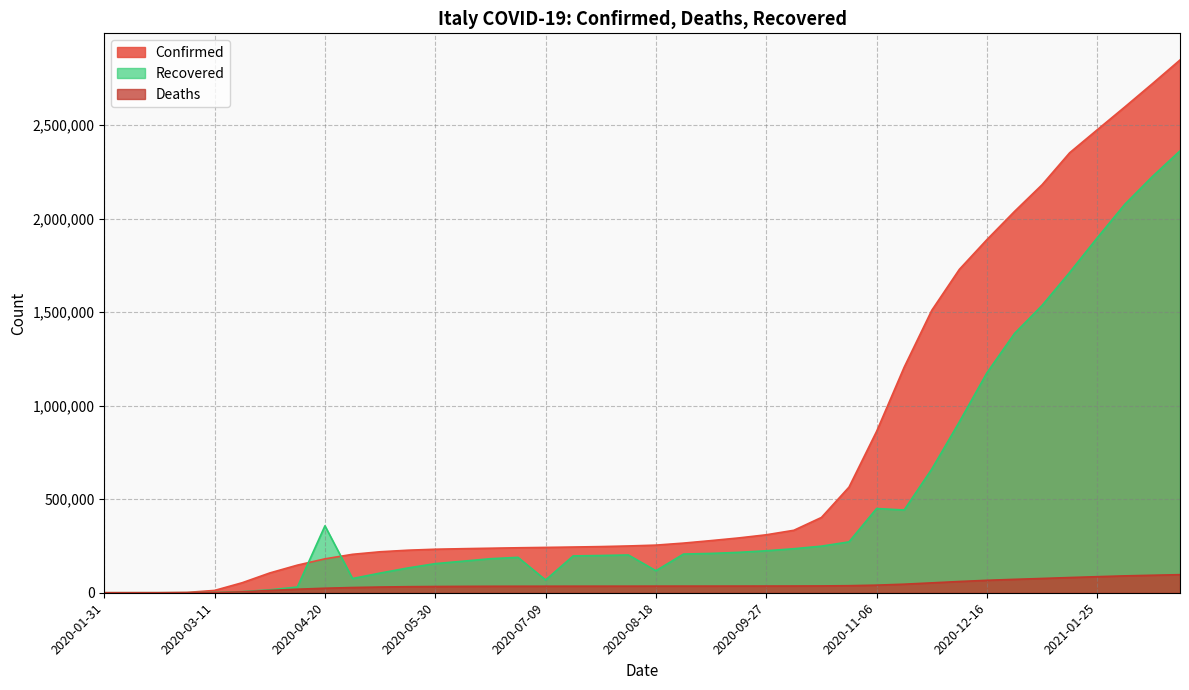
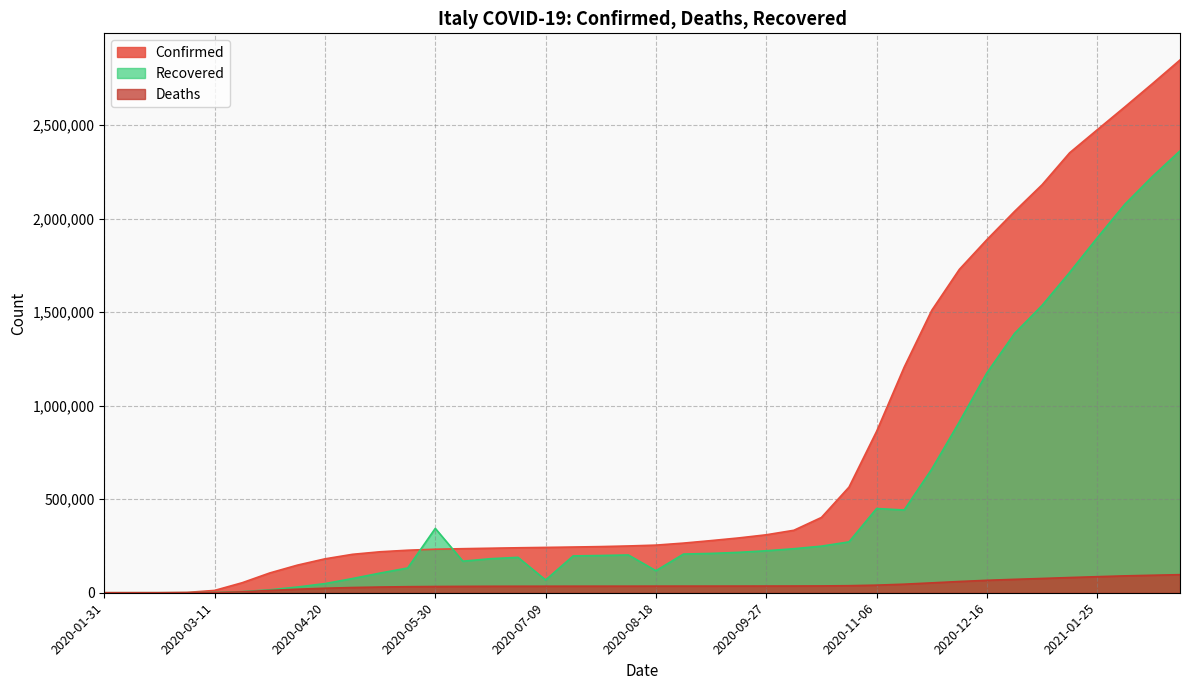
  {
    "Recovered": {
-     "2020-04-20": "360,000",
-     "2020-05-30": "160,000",
+     "2020-04-20": "50,000",
+     "2020-05-30": "340,000",
      "2020-07-09": "70,000",
      "2020-08-18": "120,000",
      "2020-09-27": "220,000",
      "2020-11-06": "450,000",
      "2020-12-16": "1,180,000",
      "2021-01-25": "1,900,000"
    }
  }
